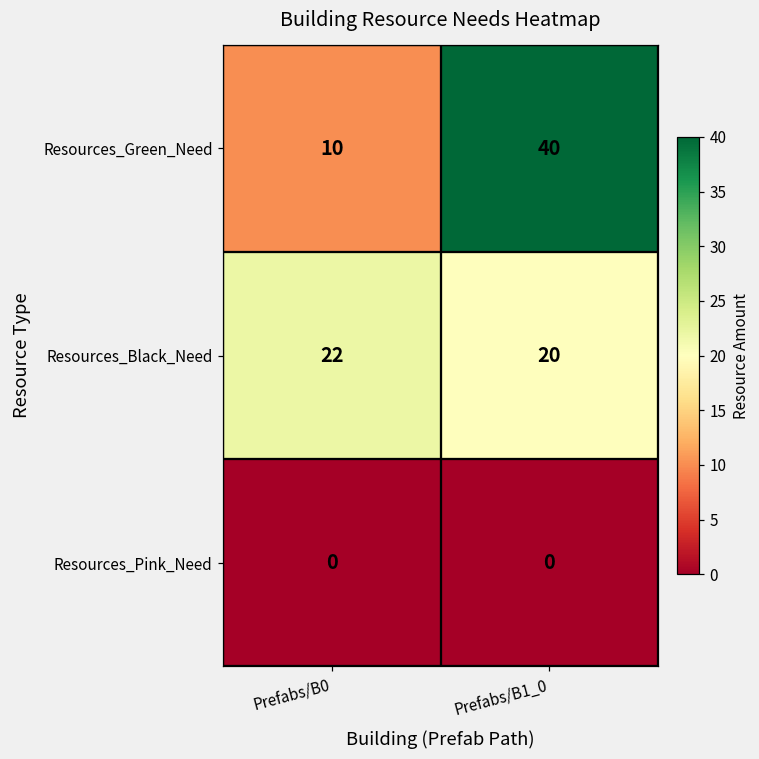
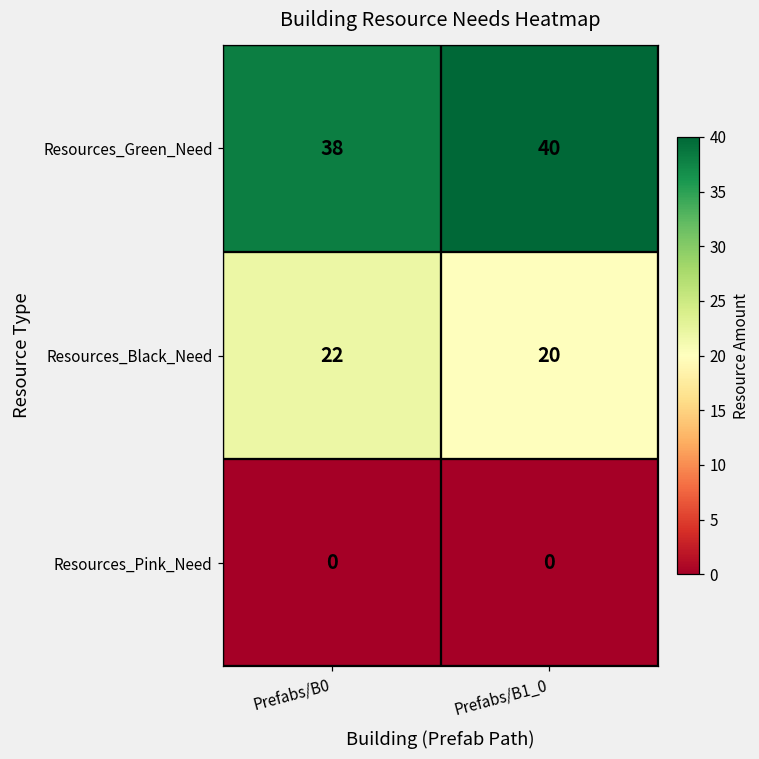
  {
    "Resources_Green_Need": {
-     "Prefabs/B0": 10,
+     "Prefabs/B0": 38,
      "Prefabs/B1_0": 40
    },
    "Resources_Black_Need": {
      "Prefabs/B0": 22,
      "Prefabs/B1_0": 20
    },
    "Resources_Pink_Need": {
      "Prefabs/B0": 0,
      "Prefabs/B1_0": 0
    }
  }
